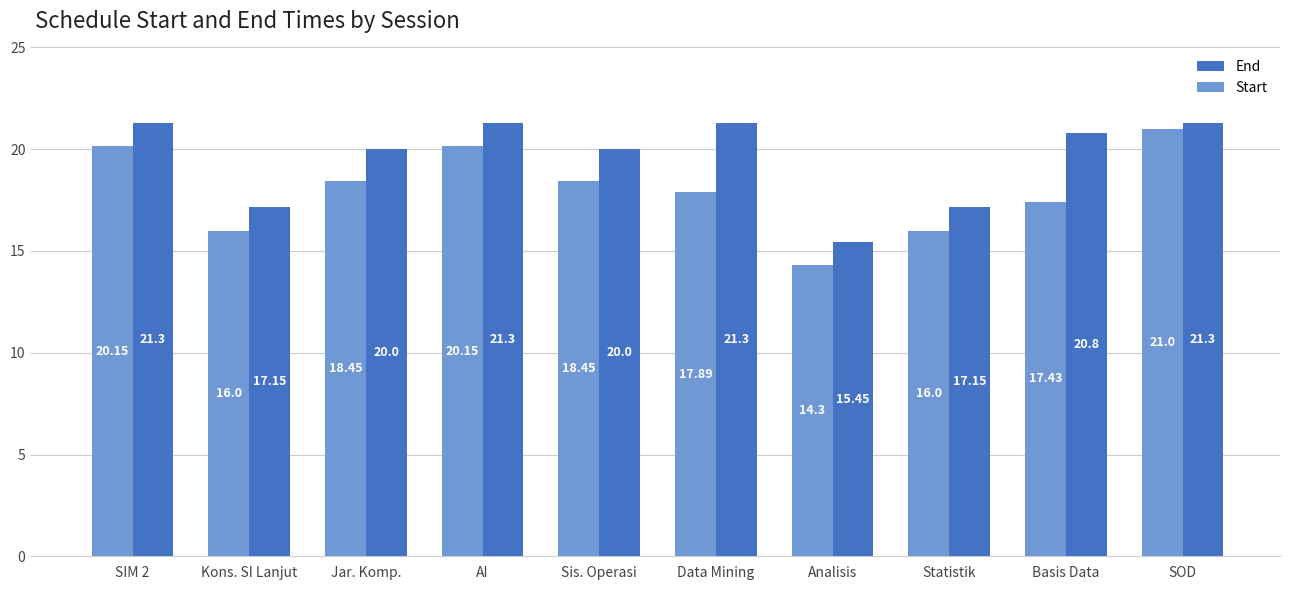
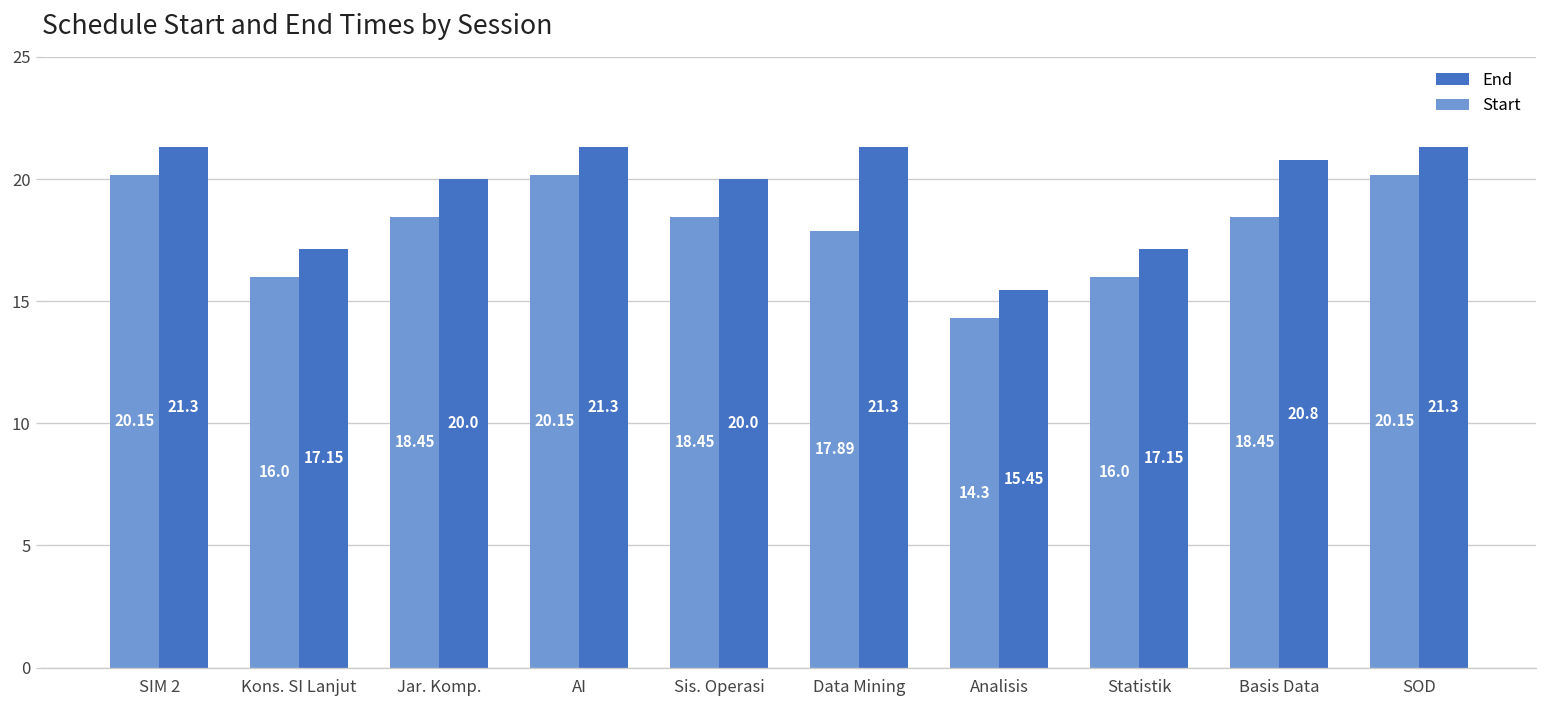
  {
    "End": {
      "SIM 2": 21.3,
      "Kons. SI Lanjut": 17.15,
      "Jar. Komp.": 20.0,
      "AI": 21.3,
      "Sis. Operasi": 20.0,
      "Data Mining": 21.3,
      "Analisis": 15.45,
      "Statistik": 17.15,
      "Basis Data": 20.8,
      "SOD": 21.3
    },
    "Start": {
      "SIM 2": 20.15,
      "Kons. SI Lanjut": 16.0,
      "Jar. Komp.": 18.45,
      "AI": 20.15,
      "Sis. Operasi": 18.45,
      "Data Mining": 17.89,
      "Analisis": 14.3,
      "Statistik": 16.0,
-     "Basis Data": 17.43,
-     "SOD": 21.0
+     "Basis Data": 18.45,
+     "SOD": 20.15
    }
  }
